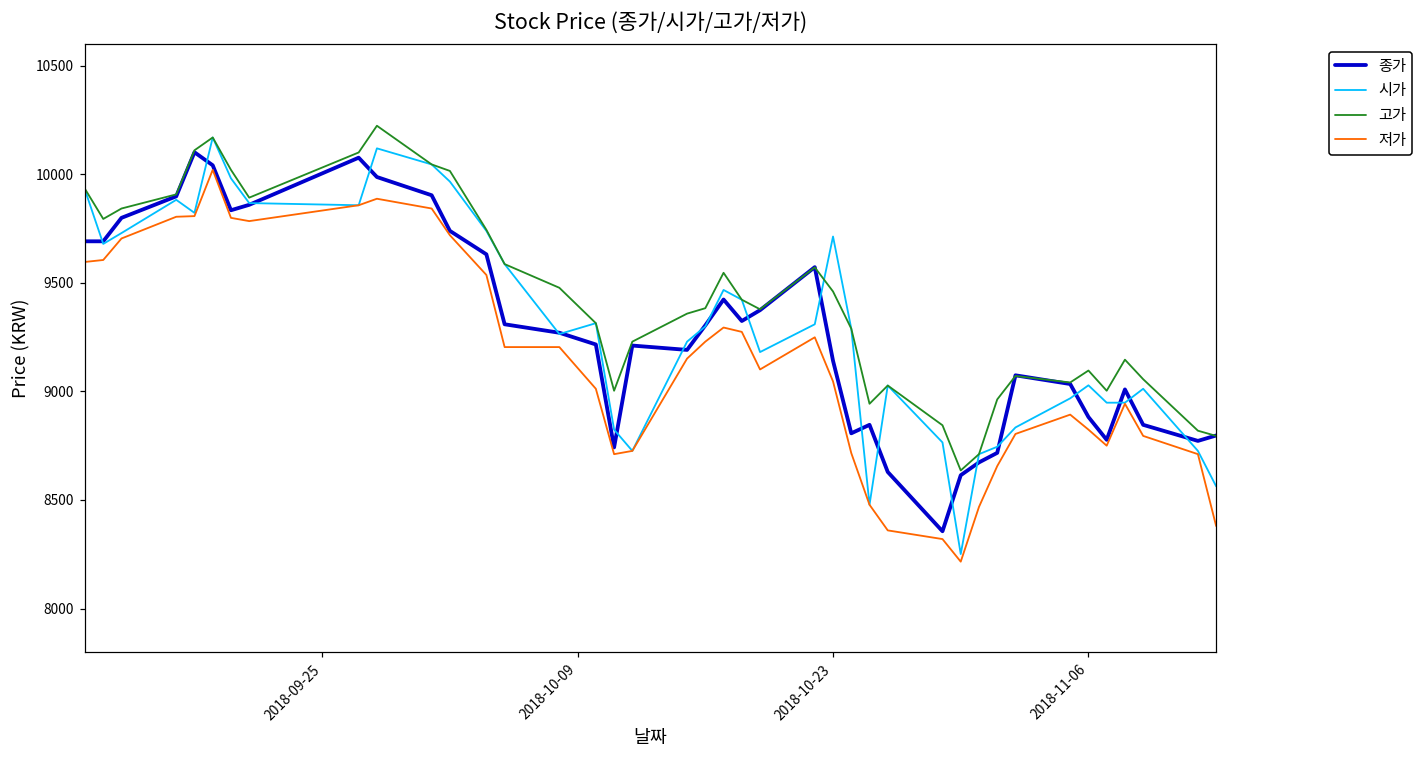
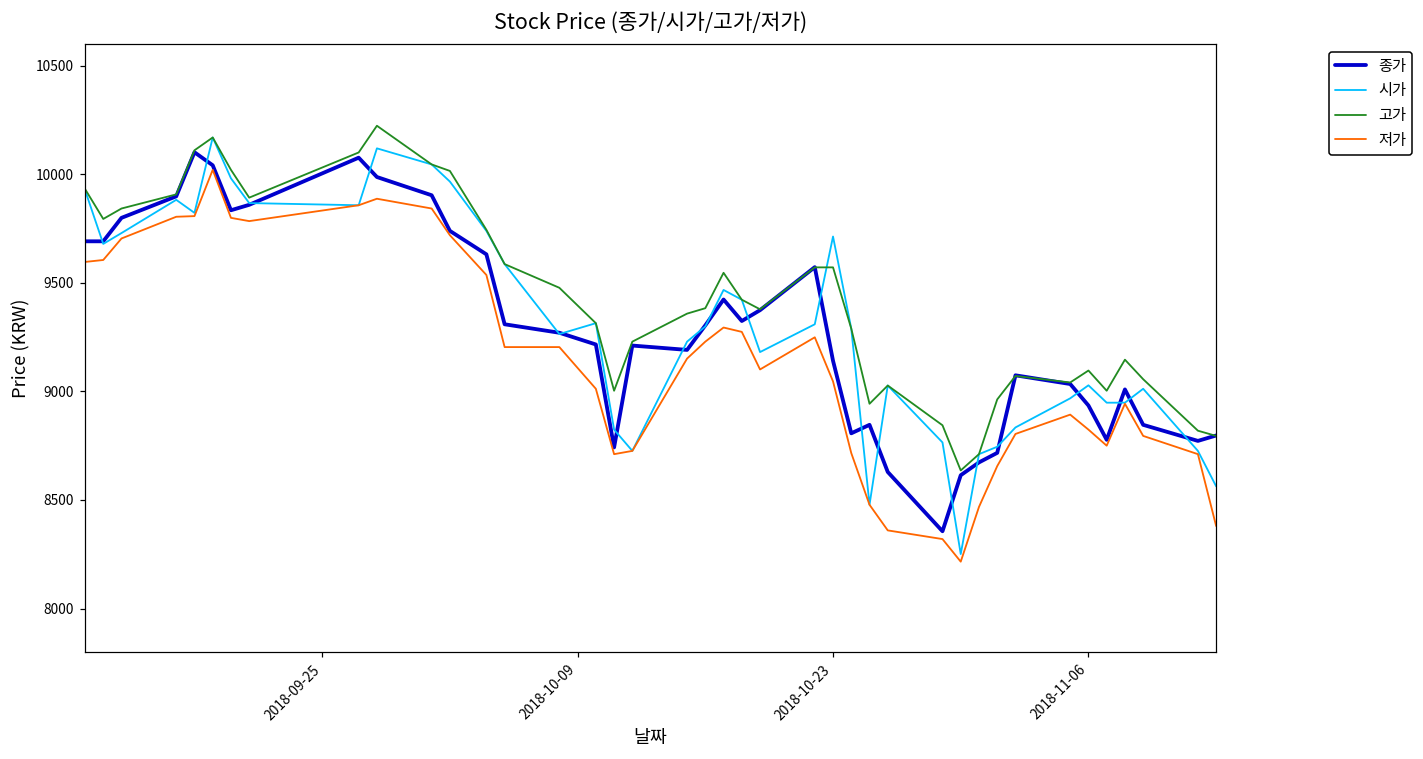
  {
    "종가": {
      "2018-10-23": 9140,
-     "2018-11-06": 8880
+     "2018-11-06": 8940
    },
    "시가": {
      "2018-10-23": 9710,
      "2018-11-06": 9030
    },
    "고가": {
-     "2018-10-23": 9460,
+     "2018-10-23": 9570,
      "2018-11-06": 9100
    },
    "저가": {
      "2018-10-23": 9050,
      "2018-11-06": 8820
    }
  }
